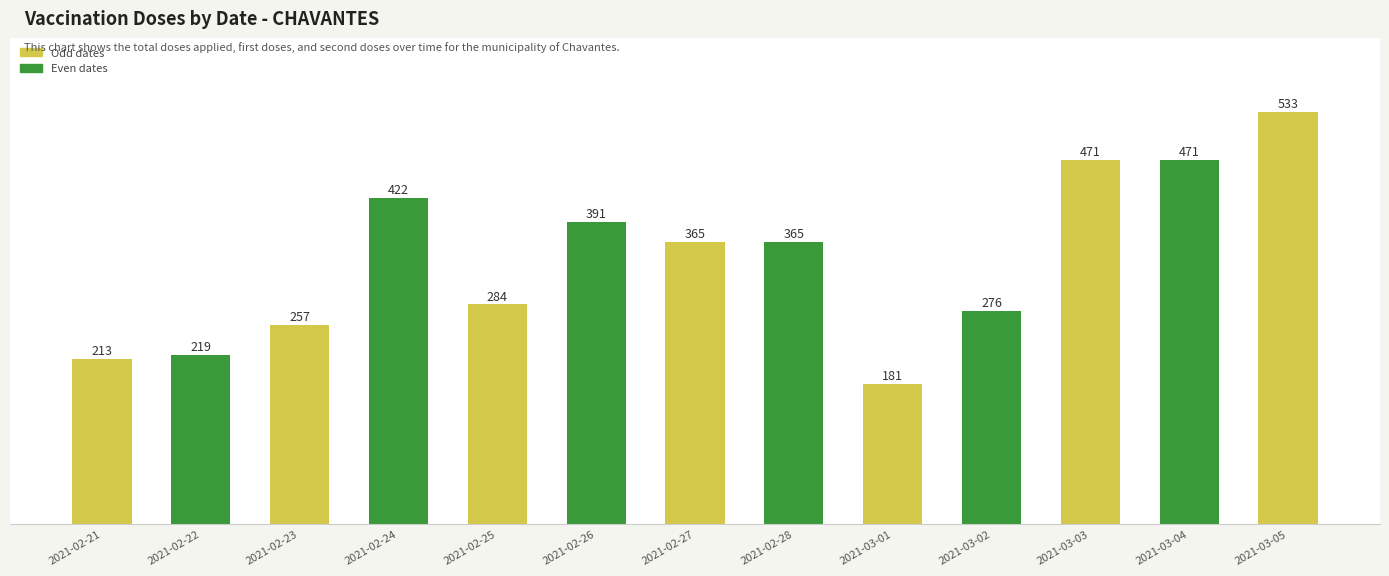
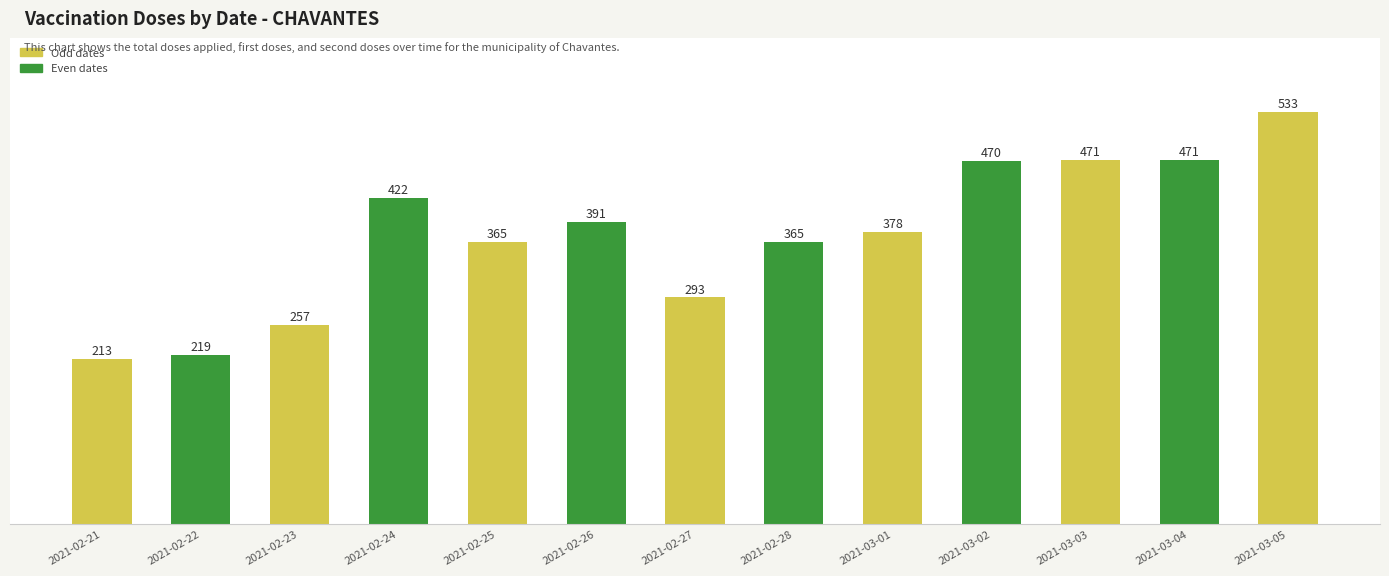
  {
    "2021-02-21": 213,
    "2021-02-22": 219,
    "2021-02-23": 257,
    "2021-02-24": 422,
-   "2021-02-25": 284,
+   "2021-02-25": 365,
    "2021-02-26": 391,
-   "2021-02-27": 365,
+   "2021-02-27": 293,
    "2021-02-28": 365,
-   "2021-03-01": 181,
-   "2021-03-02": 276,
+   "2021-03-01": 378,
+   "2021-03-02": 470,
    "2021-03-03": 471,
    "2021-03-04": 471,
    "2021-03-05": 533
  }
